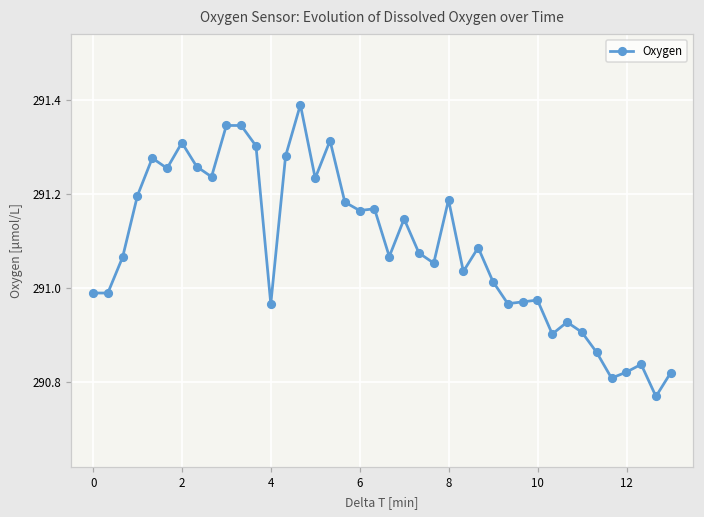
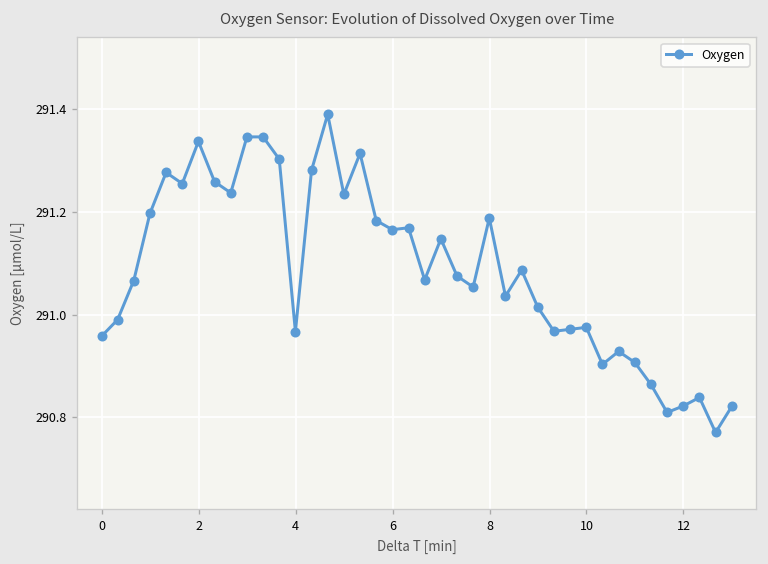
  {
-   "0": 290.99,
-   "2": 291.31,
+   "0": 290.96,
+   "2": 291.34,
    "4": 290.97,
    "6": 291.17,
    "8": 291.19,
    "10": 290.98,
    "12": 290.82
  }
